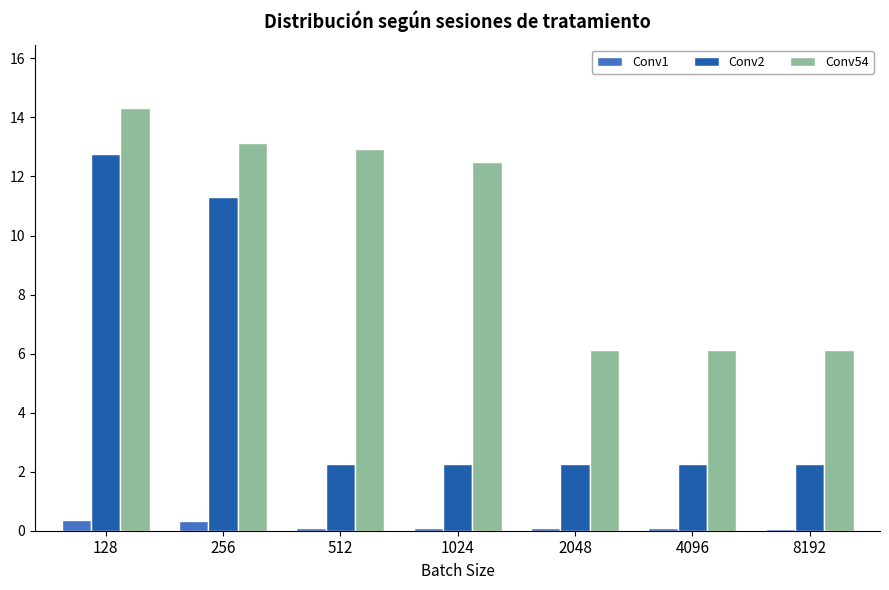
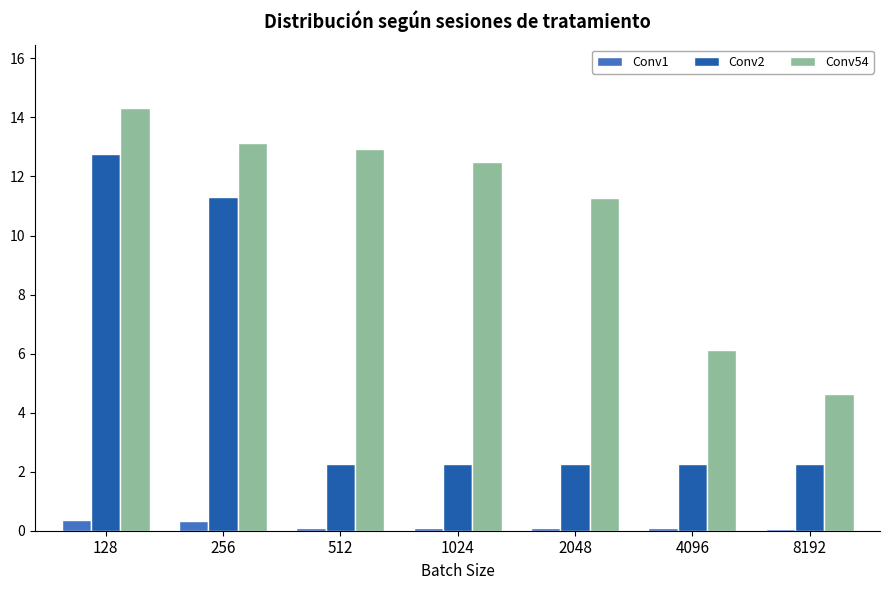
  {
    "Conv54": {
      "128": 14.3,
      "256": 13.1,
      "512": 12.9,
      "1024": 12.5,
-     "2048": 6.1,
+     "2048": 11.3,
      "4096": 6.1,
-     "8192": 6.1
+     "8192": 4.6
    }
  }
